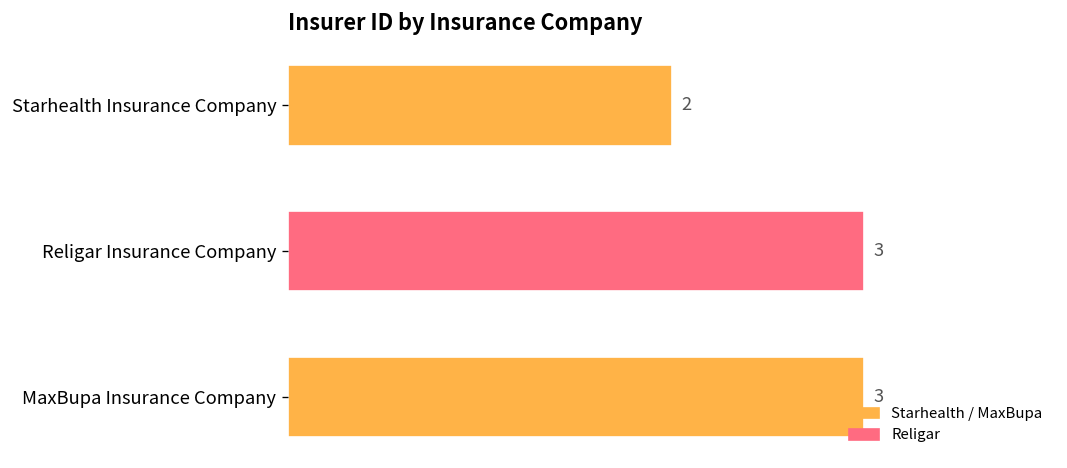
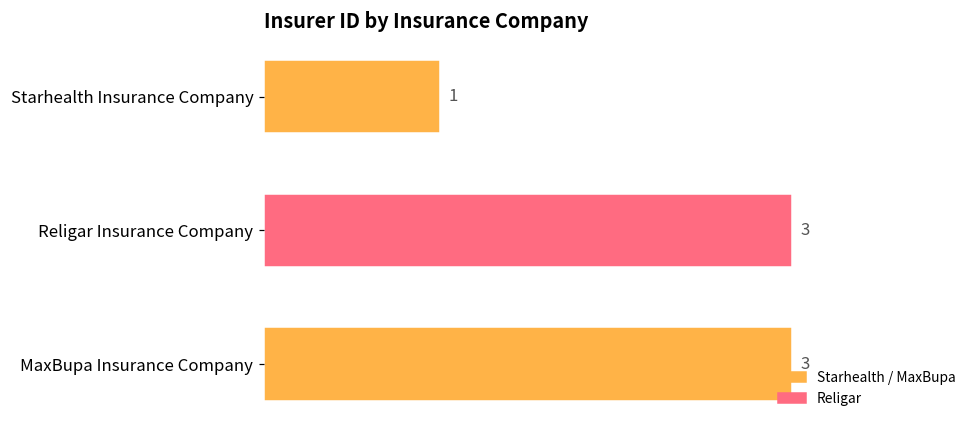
  {
-   "Starhealth Insurance Company": 2,
+   "Starhealth Insurance Company": 1,
    "Religar Insurance Company": 3,
    "MaxBupa Insurance Company": 3
  }
